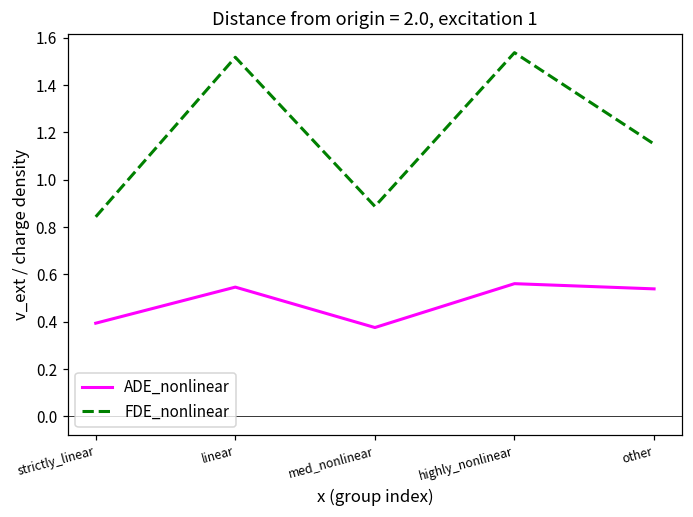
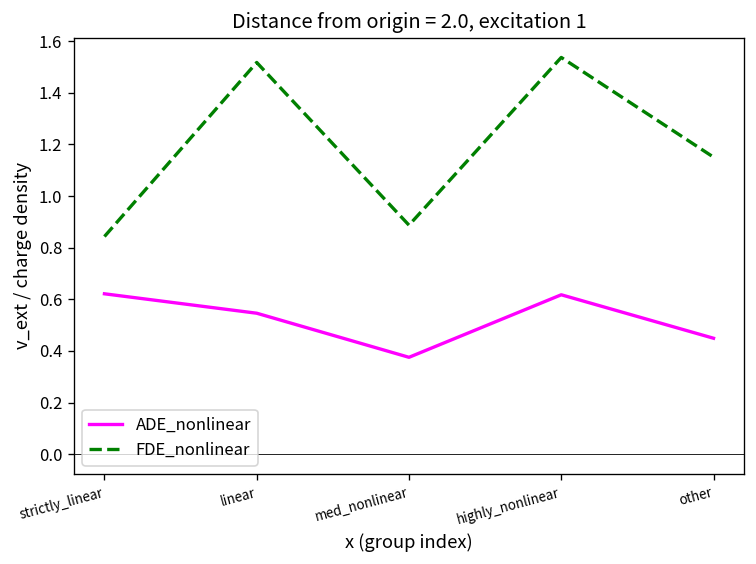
  {
    "ADE_nonlinear": {
-     "strictly_linear": 0.39,
+     "strictly_linear": 0.62,
      "linear": 0.55,
      "med_nonlinear": 0.38,
-     "highly_nonlinear": 0.56,
-     "other": 0.54
+     "highly_nonlinear": 0.62,
+     "other": 0.45
    },
    "FDE_nonlinear": {
      "strictly_linear": 0.84,
      "linear": 1.52,
      "med_nonlinear": 0.89,
      "highly_nonlinear": 1.54,
      "other": 1.15
    }
  }
